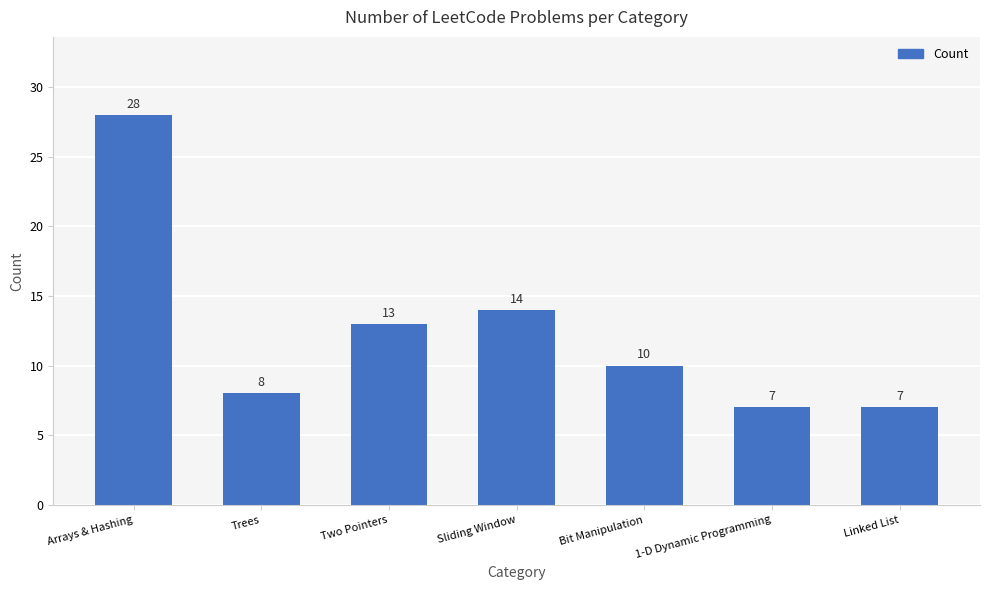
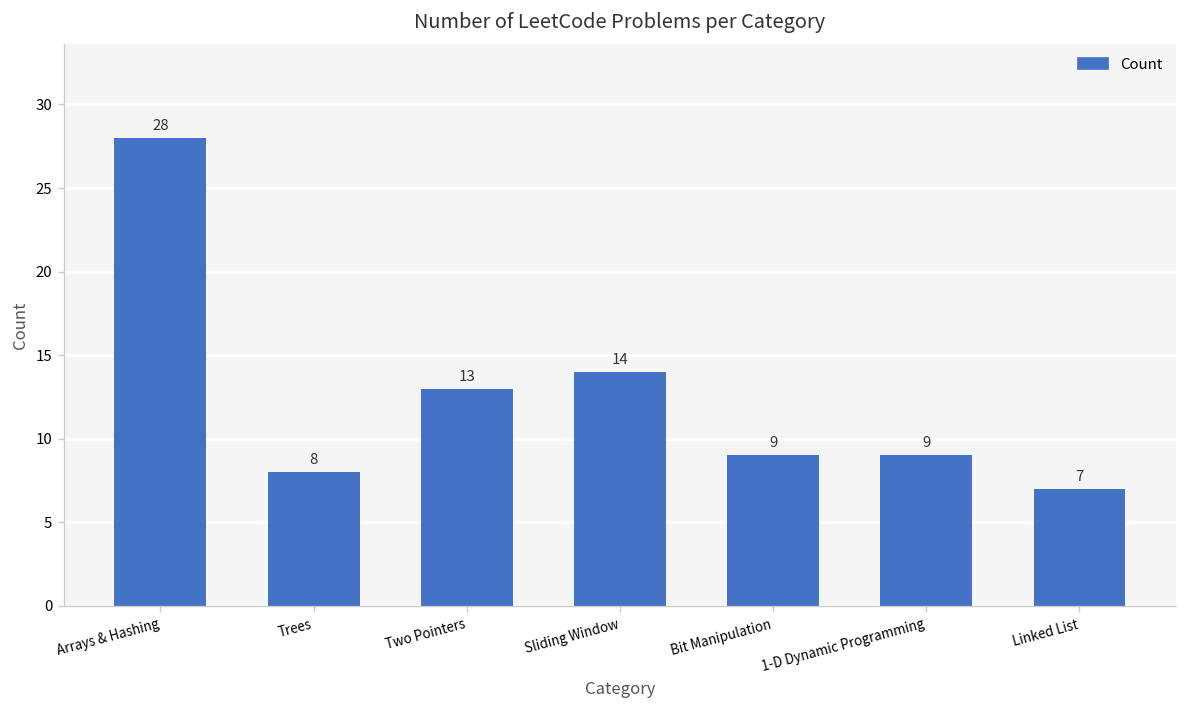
  {
    "Arrays & Hashing": 28,
    "Trees": 8,
    "Two Pointers": 13,
    "Sliding Window": 14,
-   "Bit Manipulation": 10,
-   "1-D Dynamic Programming": 7,
+   "Bit Manipulation": 9,
+   "1-D Dynamic Programming": 9,
    "Linked List": 7
  }
